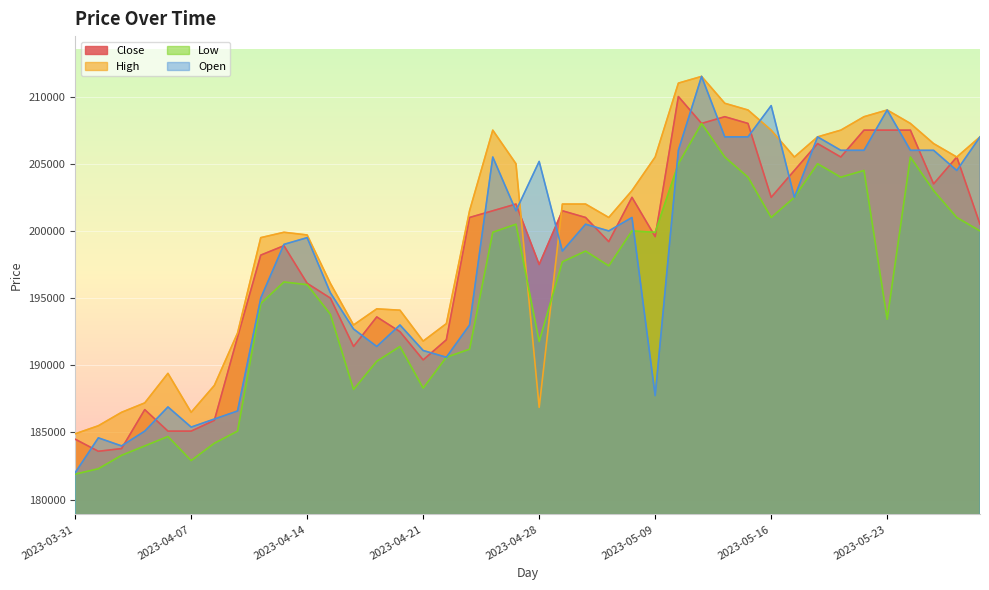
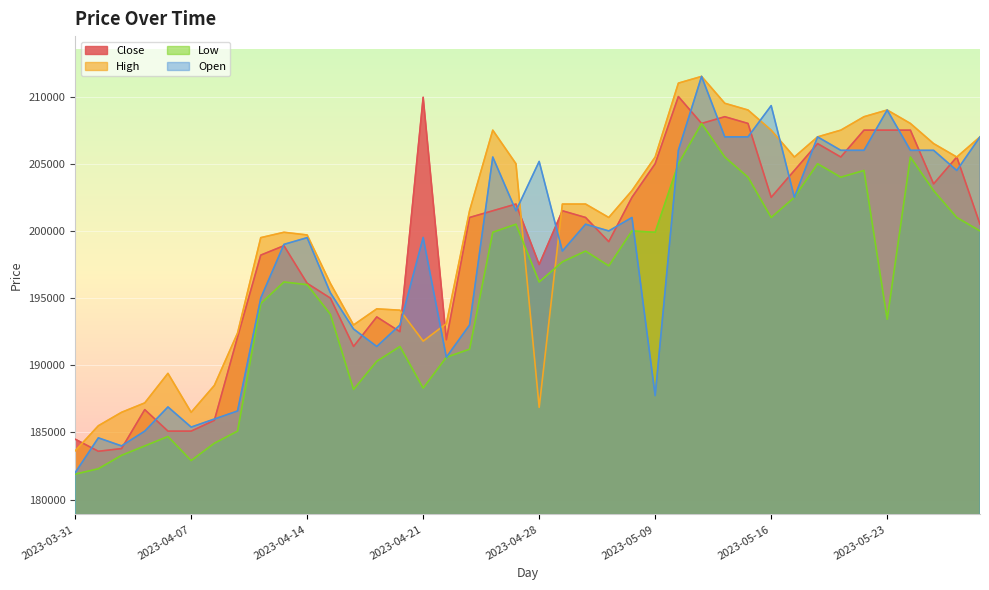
  {
    "Close": {
      "2023-03-31": 184500,
      "2023-04-07": 185100,
-     "2023-04-21": 190400,
+     "2023-04-21": 209900,
      "2023-04-28": 197500,
-     "2023-05-09": 199600,
+     "2023-05-09": 205000,
      "2023-05-16": 202500,
      "2023-05-23": 207500
    },
    "High": {
-     "2023-03-31": 184900,
+     "2023-03-31": 183600,
      "2023-04-07": 186500,
      "2023-04-14": 199700,
      "2023-04-21": 191800,
      "2023-04-28": 186900,
      "2023-05-09": 205500,
      "2023-05-16": 207500
    },
    "Low": {
      "2023-04-07": 182900,
      "2023-04-21": 188300,
-     "2023-04-28": 191800,
+     "2023-04-28": 196200,
      "2023-05-09": 199900,
      "2023-05-16": 201000,
      "2023-05-23": 193400
    },
    "Open": {
      "2023-04-07": 185400,
      "2023-04-14": 199500,
-     "2023-04-21": 191100,
+     "2023-04-21": 199500,
      "2023-04-28": 205200,
      "2023-05-09": 187700,
      "2023-05-16": 209300
    }
  }
